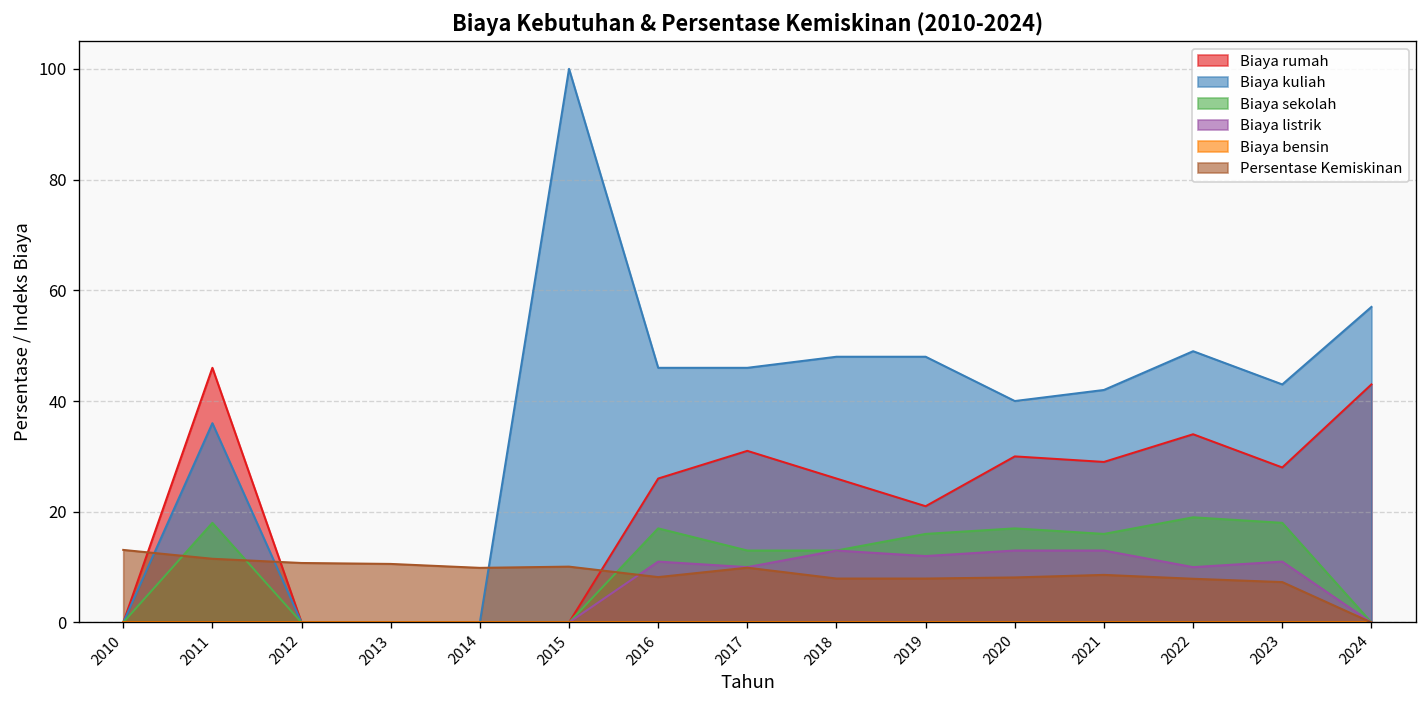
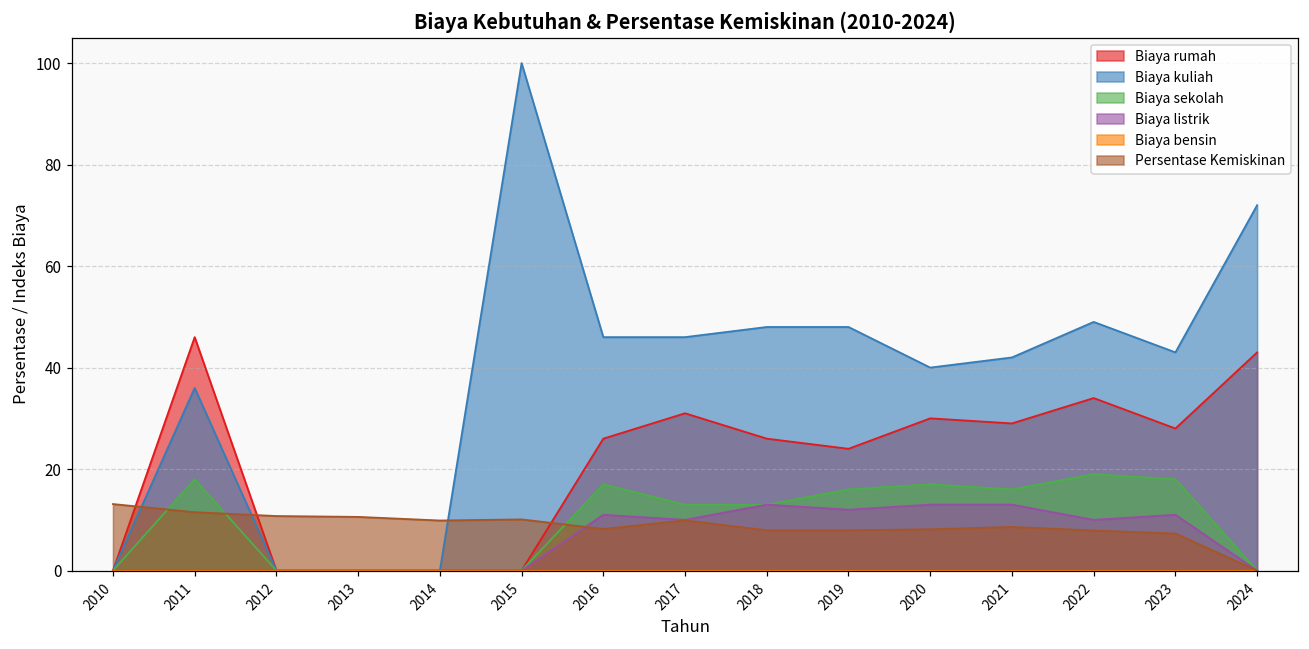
  {
    "Biaya rumah": {
      "2011": 46,
      "2016": 26,
      "2017": 31,
      "2018": 26,
-     "2019": 21,
+     "2019": 24,
      "2020": 30,
      "2021": 29,
      "2022": 34,
      "2023": 28,
      "2024": 43
    },
    "Biaya kuliah": {
      "2011": 36,
      "2015": 100,
      "2016": 46,
      "2017": 46,
      "2018": 48,
      "2019": 48,
      "2020": 40,
      "2021": 42,
      "2022": 49,
      "2023": 43,
-     "2024": 57
+     "2024": 72
    },
    "Biaya sekolah": {
      "2011": 18,
      "2016": 17,
      "2017": 13,
      "2019": 16,
      "2020": 17,
      "2021": 16,
      "2022": 19,
      "2023": 18
    },
    "Biaya listrik": {
      "2016": 11,
      "2019": 12,
      "2020": 13,
      "2021": 13,
      "2022": 10,
      "2023": 11
    },
    "Biaya bensin": {
      "2016": 0,
      "2017": 0,
      "2018": 0,
      "2019": 0,
      "2020": 0,
      "2021": 0,
      "2022": 0,
      "2023": 0
    },
    "Persentase Kemiskinan": {
      "2010": 13,
      "2011": 12,
      "2012": 11,
      "2013": 11,
      "2014": 10,
      "2015": 10,
      "2016": 8,
      "2018": 8,
      "2019": 8,
      "2020": 8,
      "2021": 9,
      "2022": 8,
      "2023": 7
    }
  }
